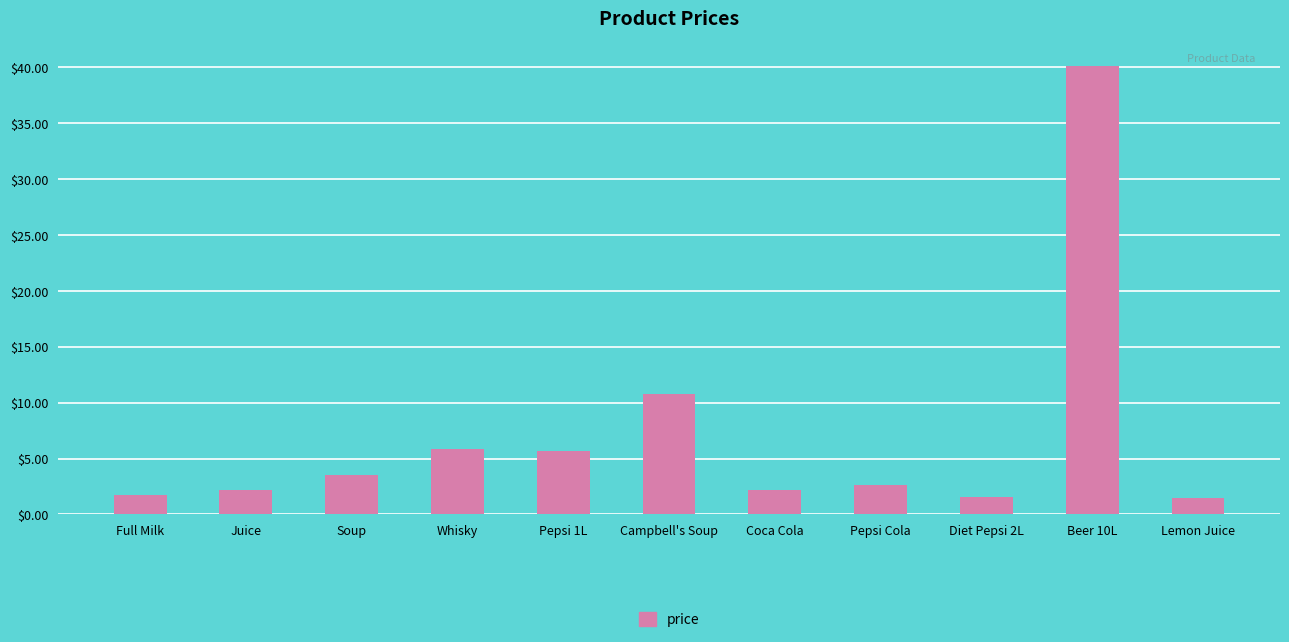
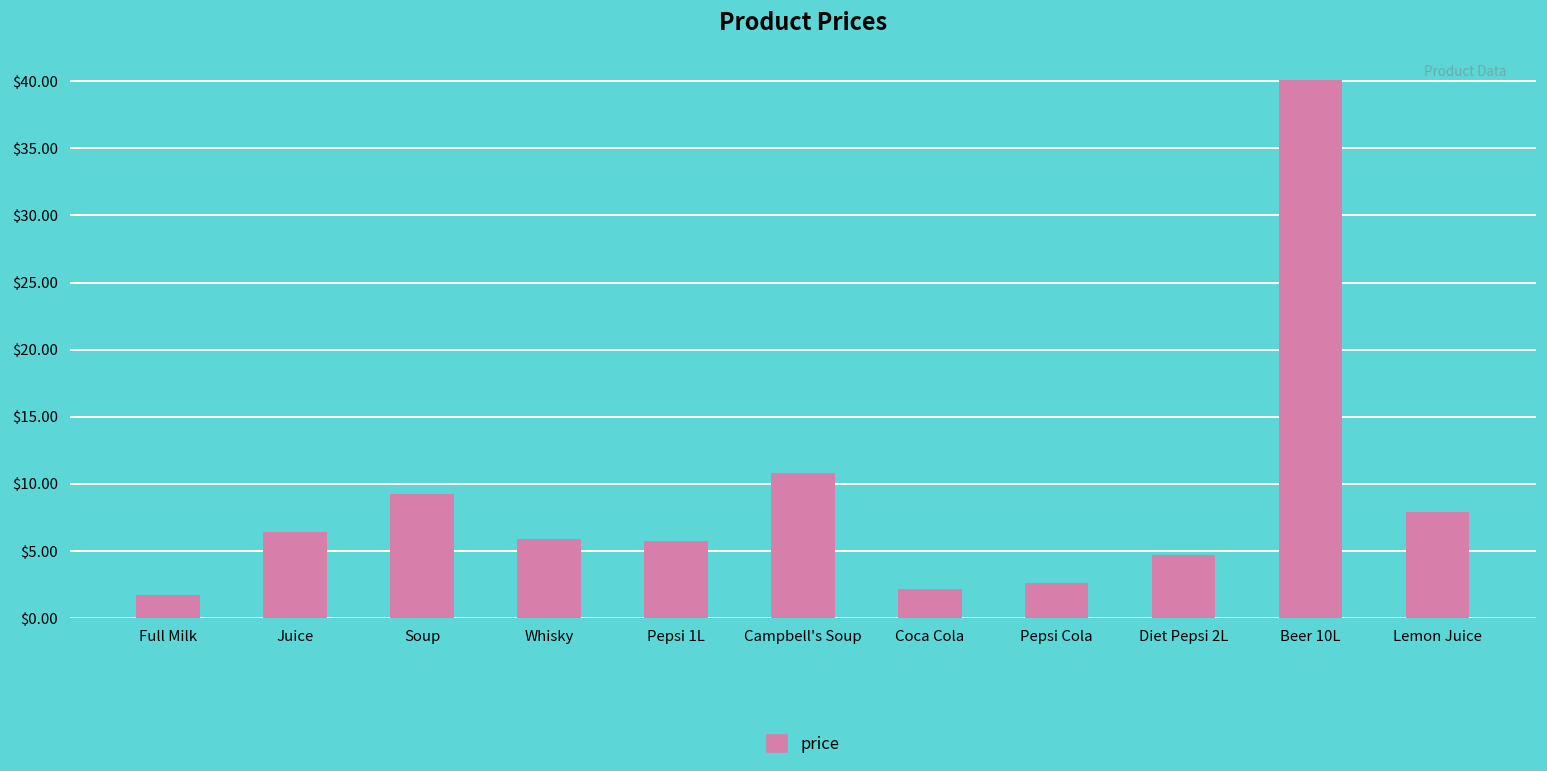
  {
    "Full Milk": "$1.7",
-   "Juice": "$2.2",
-   "Soup": "$3.5",
+   "Juice": "$6.4",
+   "Soup": "$9.2",
    "Whisky": "$5.9",
    "Pepsi 1L": "$5.7",
    "Campbell's Soup": "$10.8",
    "Coca Cola": "$2.2",
    "Pepsi Cola": "$2.6",
-   "Diet Pepsi 2L": "$1.6",
+   "Diet Pepsi 2L": "$4.7",
    "Beer 10L": "$40.1",
-   "Lemon Juice": "$1.5"
+   "Lemon Juice": "$7.9"
  }
